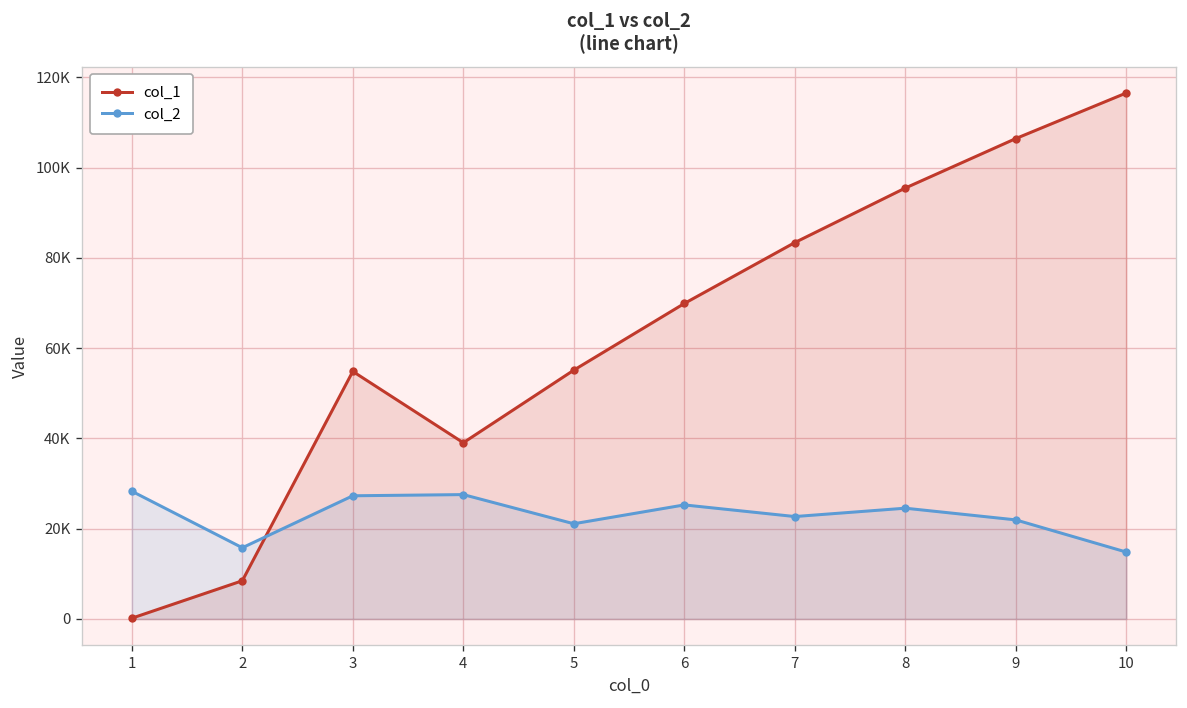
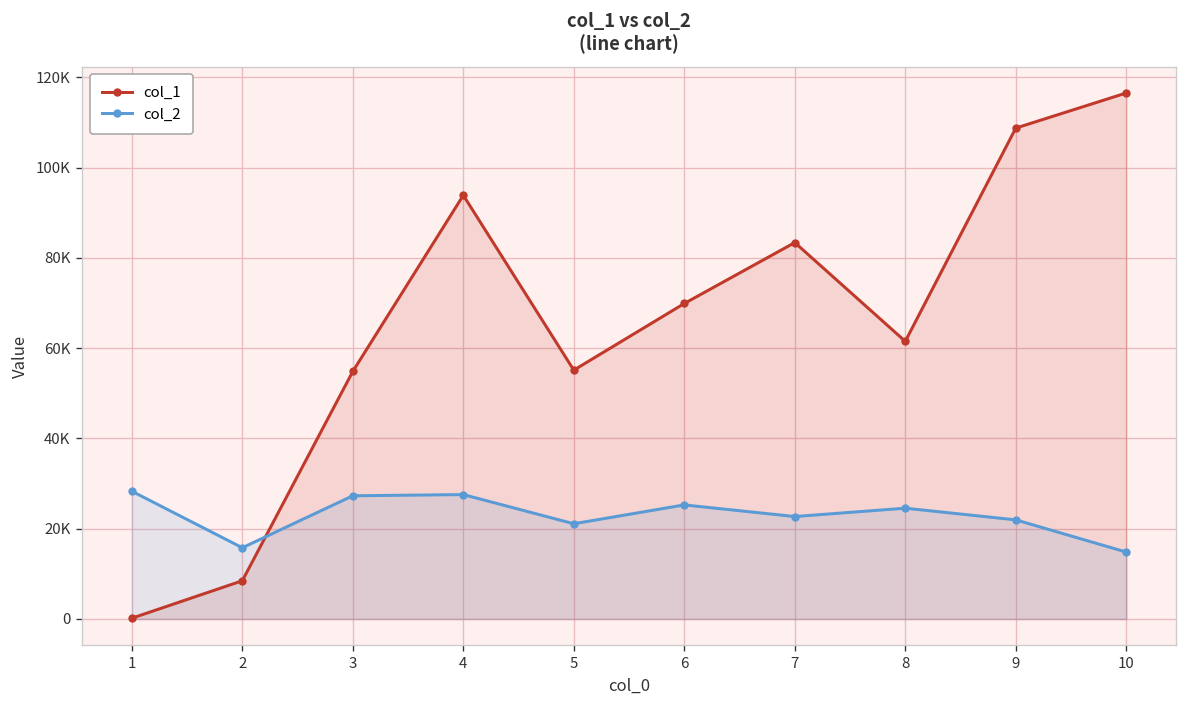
  {
    "col_1": {
      "1": 0,
      "2": 8000,
      "3": 55000,
-     "4": 39000,
+     "4": 94000,
      "5": 55000,
      "6": 70000,
      "7": 83000,
-     "8": 95000,
-     "9": 106000,
+     "8": 62000,
+     "9": 109000,
      "10": 117000
    },
    "col_2": {
      "1": 28000,
      "2": 16000,
      "3": 27000,
      "4": 28000,
      "5": 21000,
      "6": 25000,
      "7": 23000,
      "8": 25000,
      "9": 22000,
      "10": 15000
    }
  }
